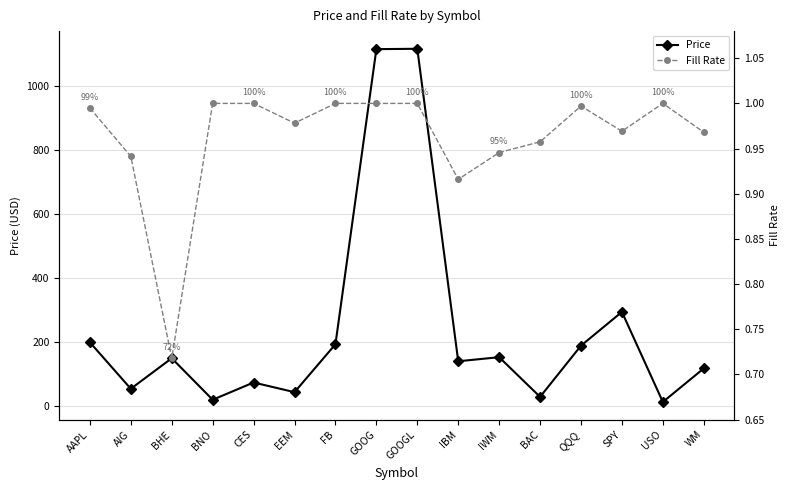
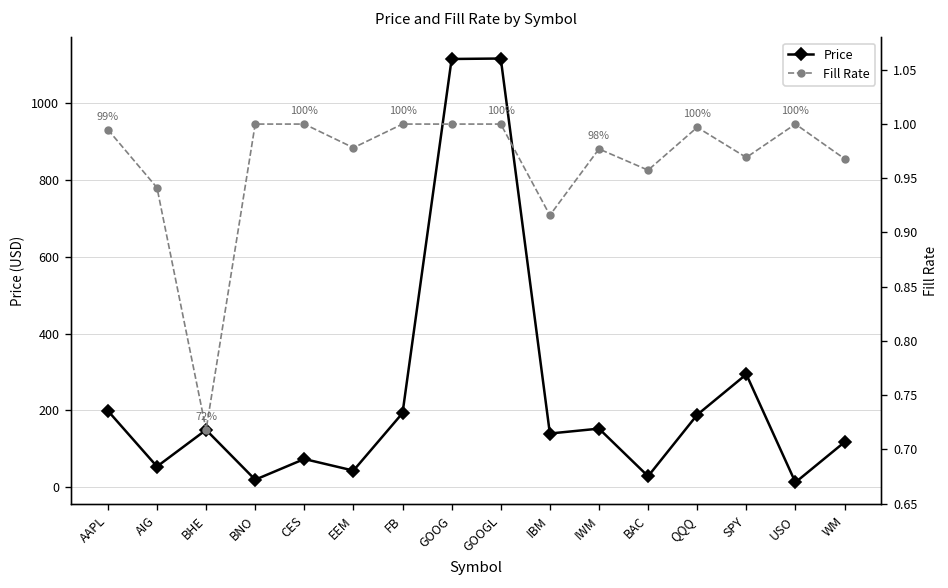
  {
    "Fill Rate": {
      "AAPL": "99%",
      "BHE": "72%",
      "CES": "100%",
      "FB": "100%",
      "GOOGL": "100%",
-     "IWM": "95%",
+     "IWM": "98%",
      "QQQ": "100%",
      "USO": "100%"
    }
  }
